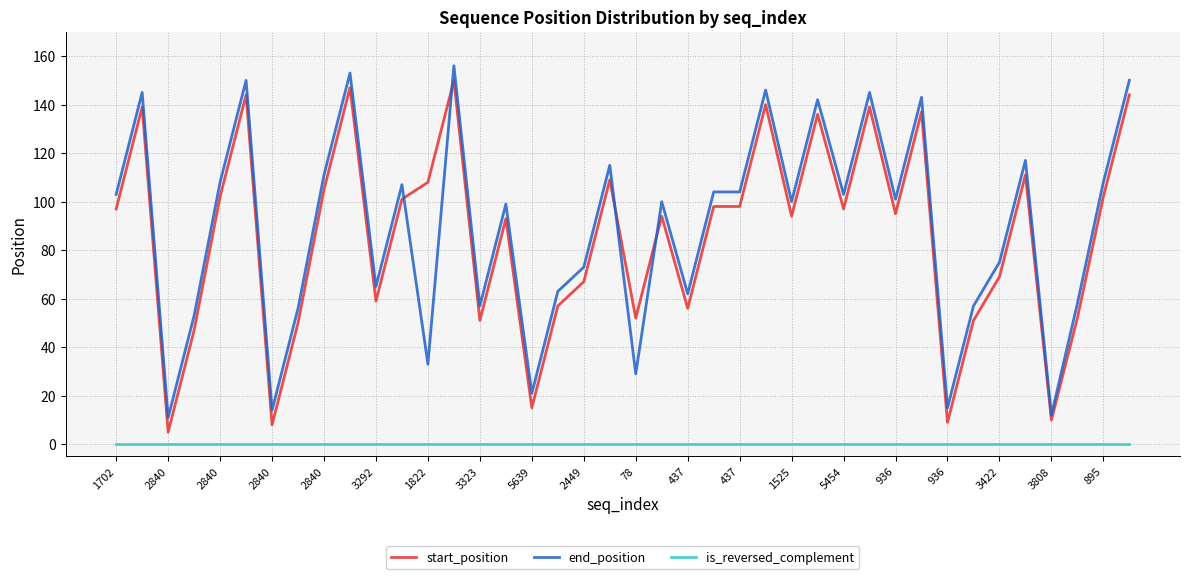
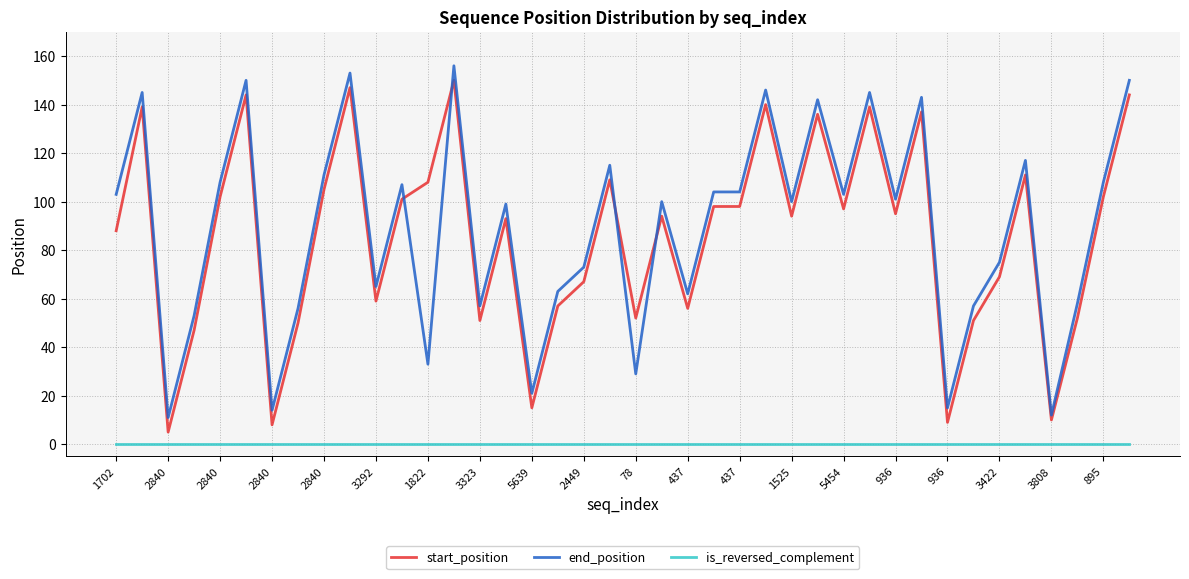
  {
    "start_position": {
-     "1702": 97,
+     "1702": 88,
      "3292": 59,
      "1822": 108,
      "3323": 51,
      "5639": 15,
      "2449": 67,
      "78": 52,
      "1525": 94,
      "5454": 97,
      "3422": 69,
      "3808": 10,
      "895": 102
    },
    "end_position": {
      "1702": 103,
      "3292": 65,
      "1822": 33,
      "3323": 57,
      "5639": 21,
      "2449": 73,
      "78": 29,
      "1525": 100,
      "5454": 103,
      "3422": 75,
      "3808": 12,
      "895": 108
    },
    "is_reversed_complement": {
      "1702": 0,
      "3292": 0,
      "1822": 0,
      "3323": 0,
      "5639": 0,
      "2449": 0,
      "78": 0,
      "1525": 0,
      "5454": 0,
      "3422": 0,
      "3808": 0,
      "895": 0
    }
  }
